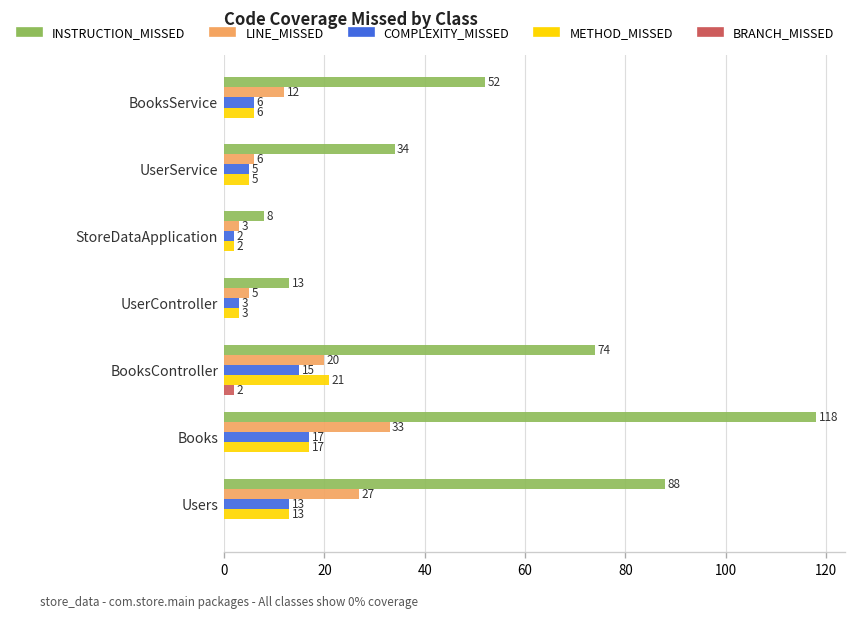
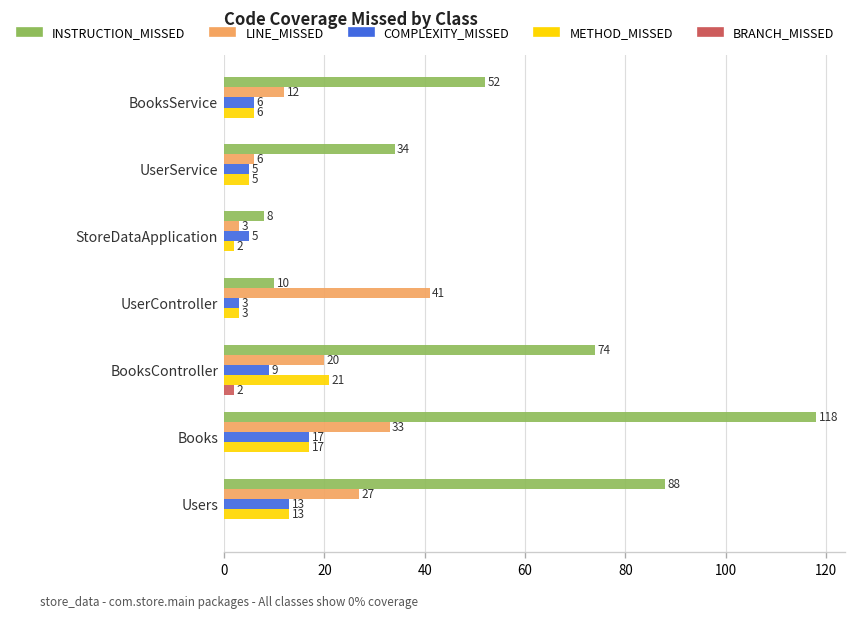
  {
    "INSTRUCTION_MISSED": {
      "BooksService": 52,
      "UserService": 34,
      "StoreDataApplication": 8,
-     "UserController": 13,
+     "UserController": 10,
      "BooksController": 74,
      "Books": 118,
      "Users": 88
    },
    "LINE_MISSED": {
      "BooksService": 12,
      "UserService": 6,
      "StoreDataApplication": 3,
-     "UserController": 5,
+     "UserController": 41,
      "BooksController": 20,
      "Books": 33,
      "Users": 27
    },
    "COMPLEXITY_MISSED": {
-     "StoreDataApplication": 2,
-     "BooksController": 15
+     "StoreDataApplication": 5,
+     "BooksController": 9
    },
    "METHOD_MISSED": {
      "StoreDataApplication": 2,
      "BooksController": 21
    },
    "BRANCH_MISSED": {
      "BooksController": 2
    }
  }
